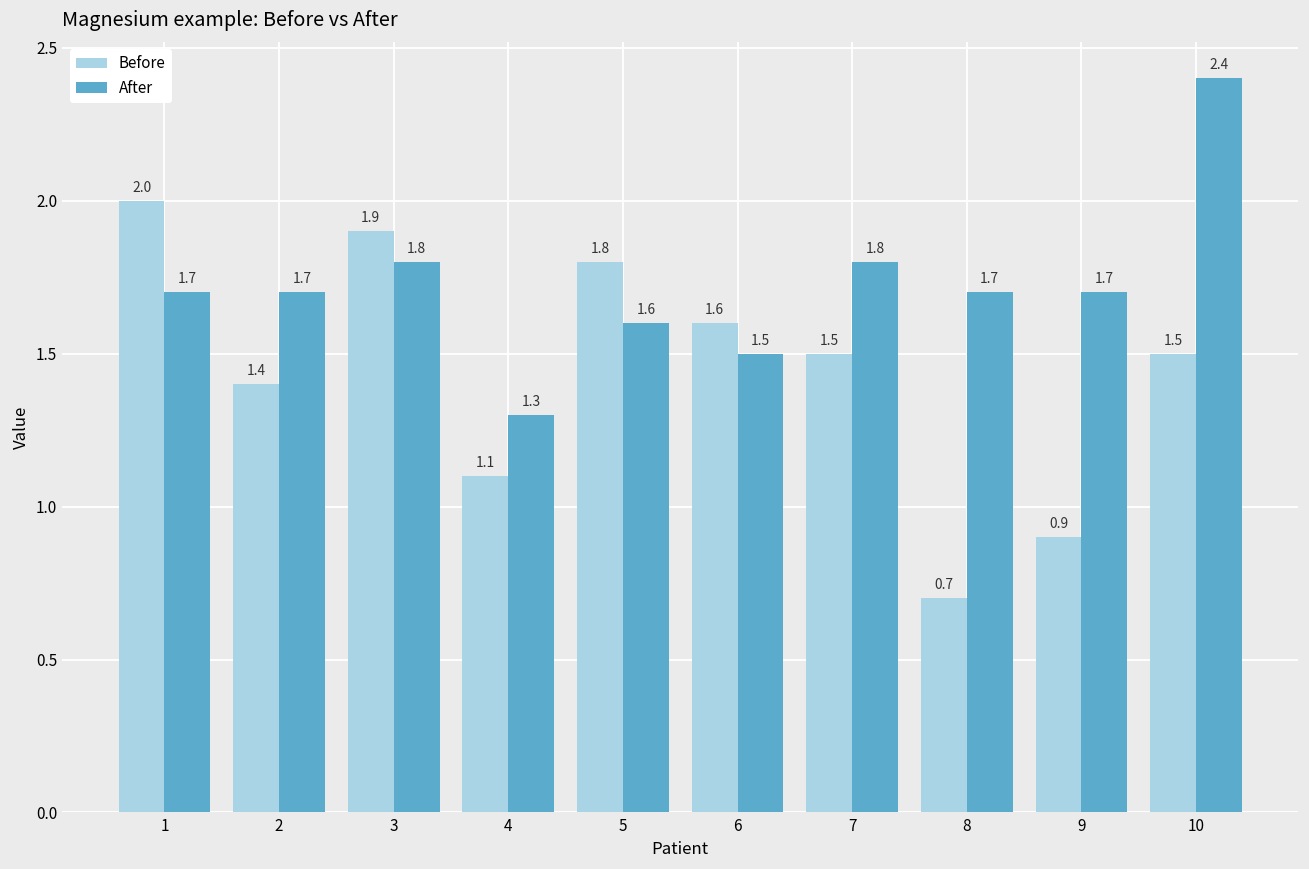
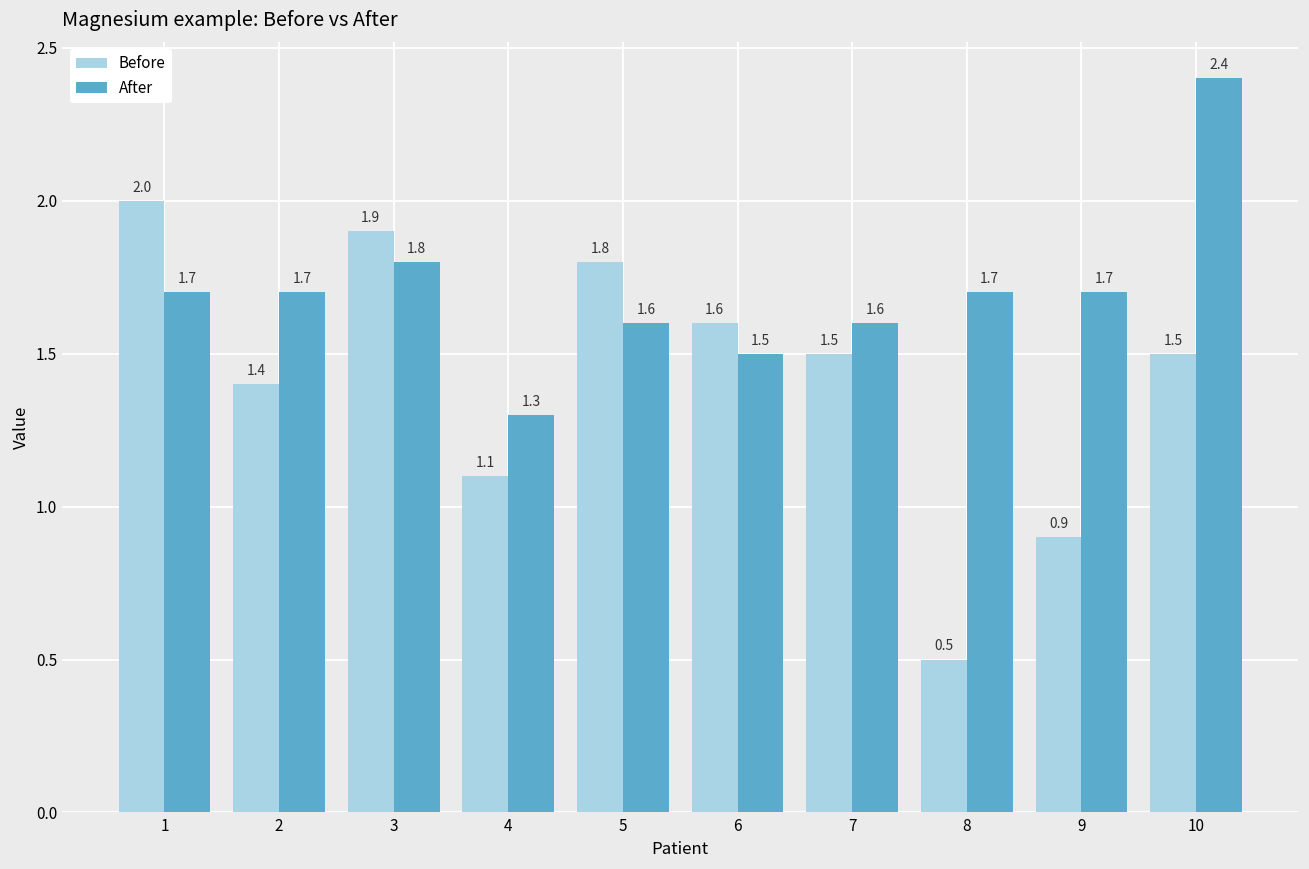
  {
    "Before": {
      "1": 2.0,
      "2": 1.4,
      "3": 1.9,
      "4": 1.1,
      "5": 1.8,
      "6": 1.6,
      "7": 1.5,
-     "8": 0.7,
+     "8": 0.5,
      "9": 0.9,
      "10": 1.5
    },
    "After": {
      "1": 1.7,
      "2": 1.7,
      "3": 1.8,
      "4": 1.3,
      "5": 1.6,
      "6": 1.5,
-     "7": 1.8,
+     "7": 1.6,
      "8": 1.7,
      "9": 1.7,
      "10": 2.4
    }
  }
